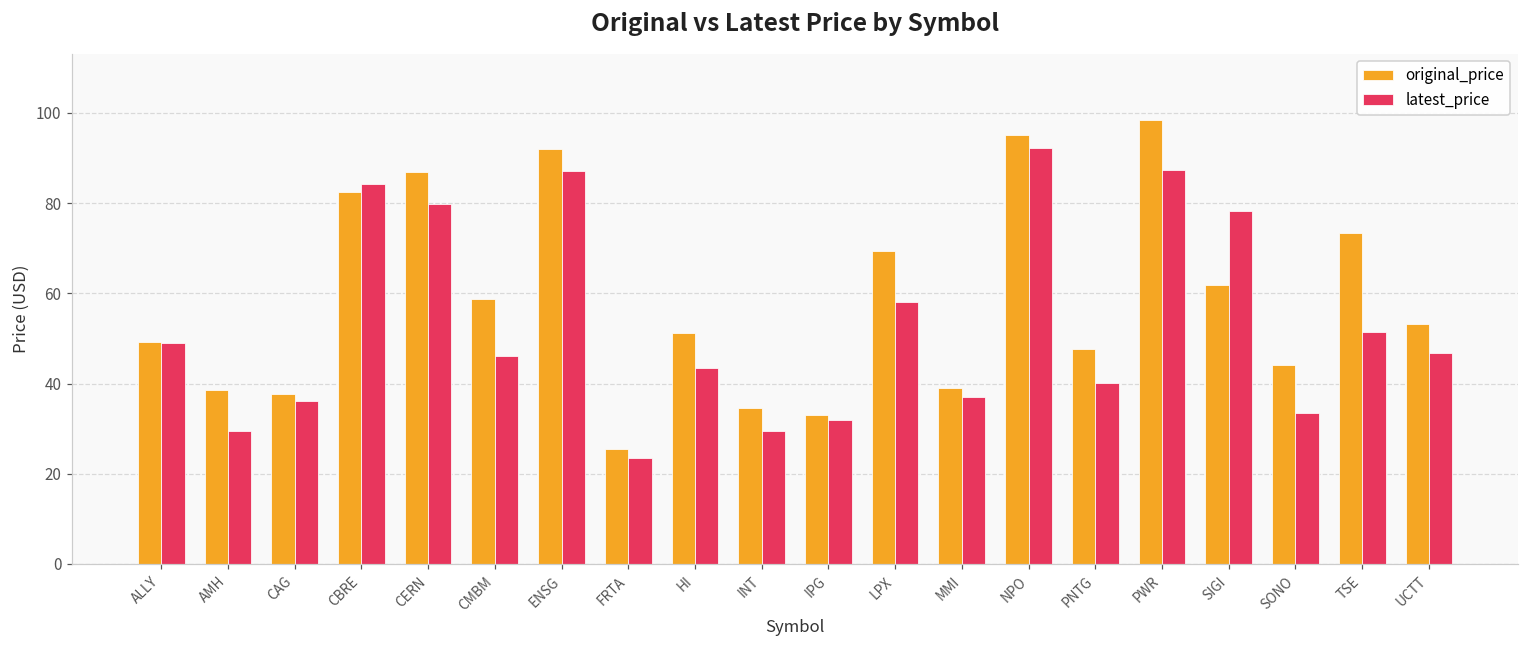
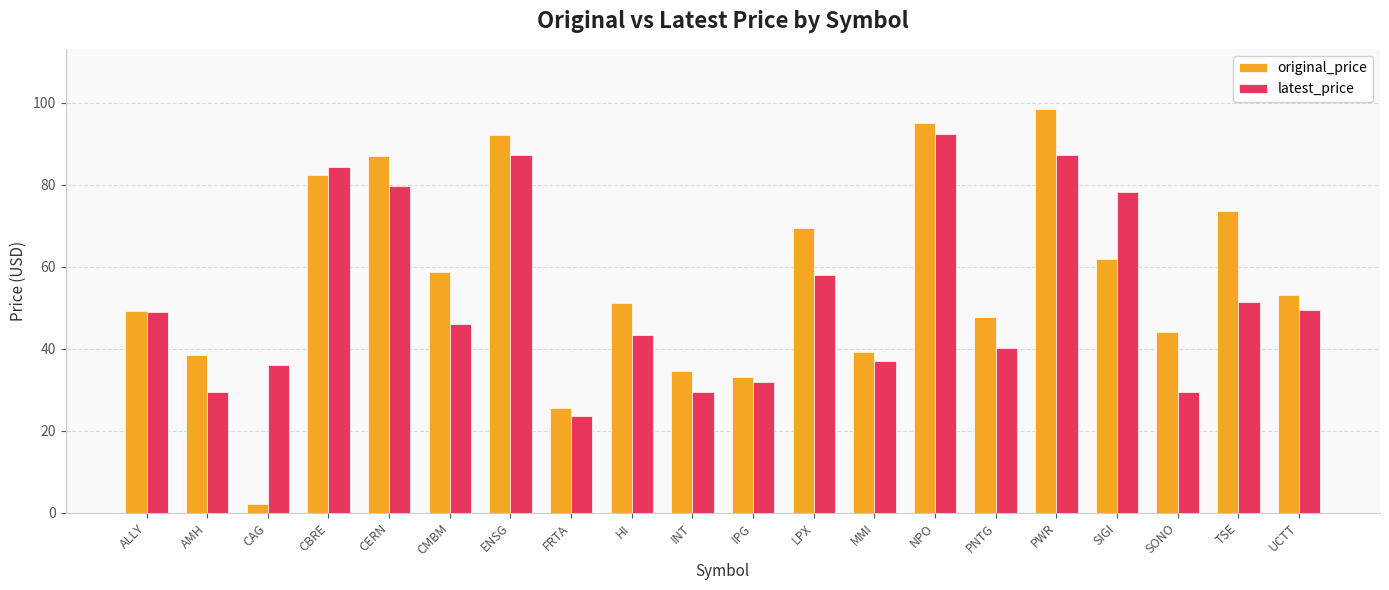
  {
    "original_price": {
      "ALLY": 49,
      "AMH": 39,
-     "CAG": 38,
+     "CAG": 2,
      "CBRE": 82,
      "CERN": 87,
      "CMBM": 59,
      "ENSG": 92,
      "FRTA": 25,
      "HI": 51,
      "INT": 35,
      "IPG": 33,
      "LPX": 69,
      "MMI": 39,
      "NPO": 95,
      "PNTG": 48,
      "PWR": 98,
      "SIGI": 62,
      "SONO": 44,
      "TSE": 73,
      "UCTT": 53
    },
    "latest_price": {
      "ALLY": 49,
      "AMH": 29,
      "CAG": 36,
      "CBRE": 84,
      "CERN": 80,
      "CMBM": 46,
      "ENSG": 87,
      "FRTA": 23,
      "HI": 43,
      "INT": 30,
      "IPG": 32,
      "LPX": 58,
      "MMI": 37,
      "NPO": 92,
      "PNTG": 40,
      "PWR": 87,
      "SIGI": 78,
-     "SONO": 33,
+     "SONO": 29,
      "TSE": 51,
-     "UCTT": 47
+     "UCTT": 49
    }
  }
